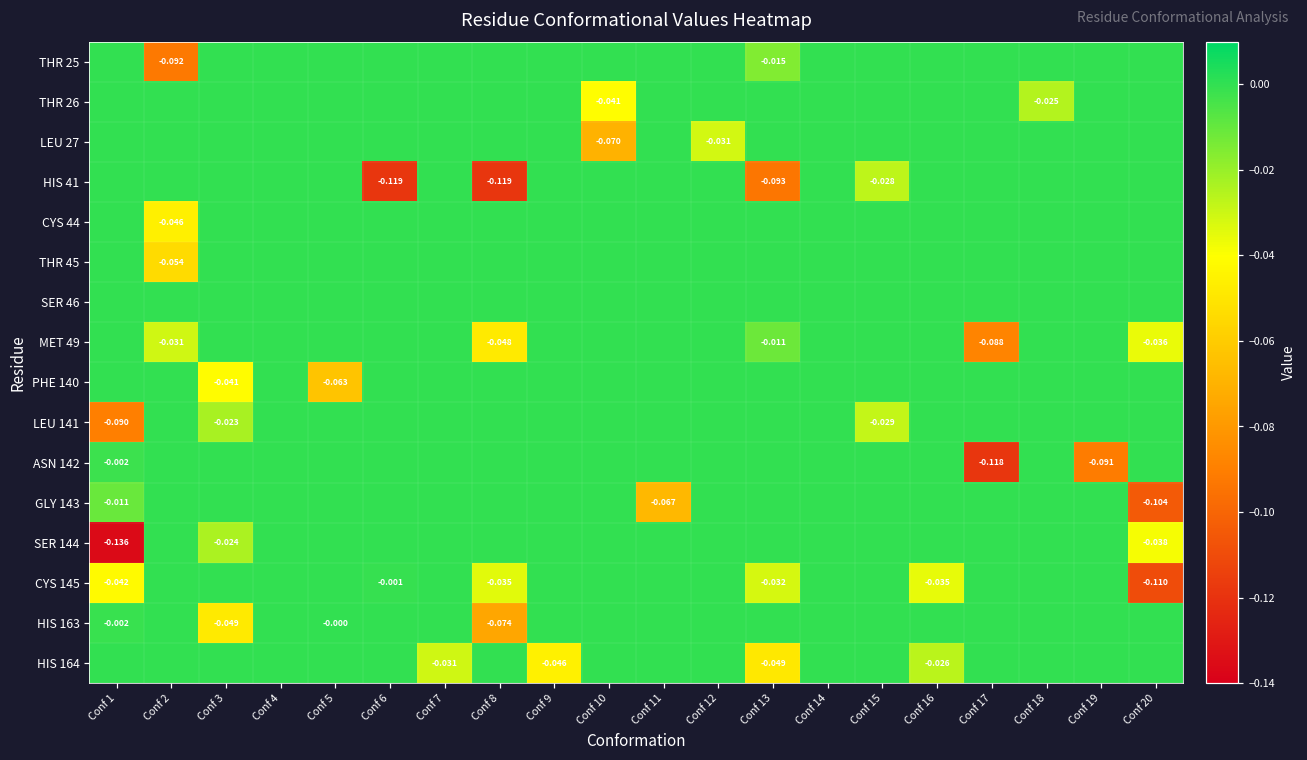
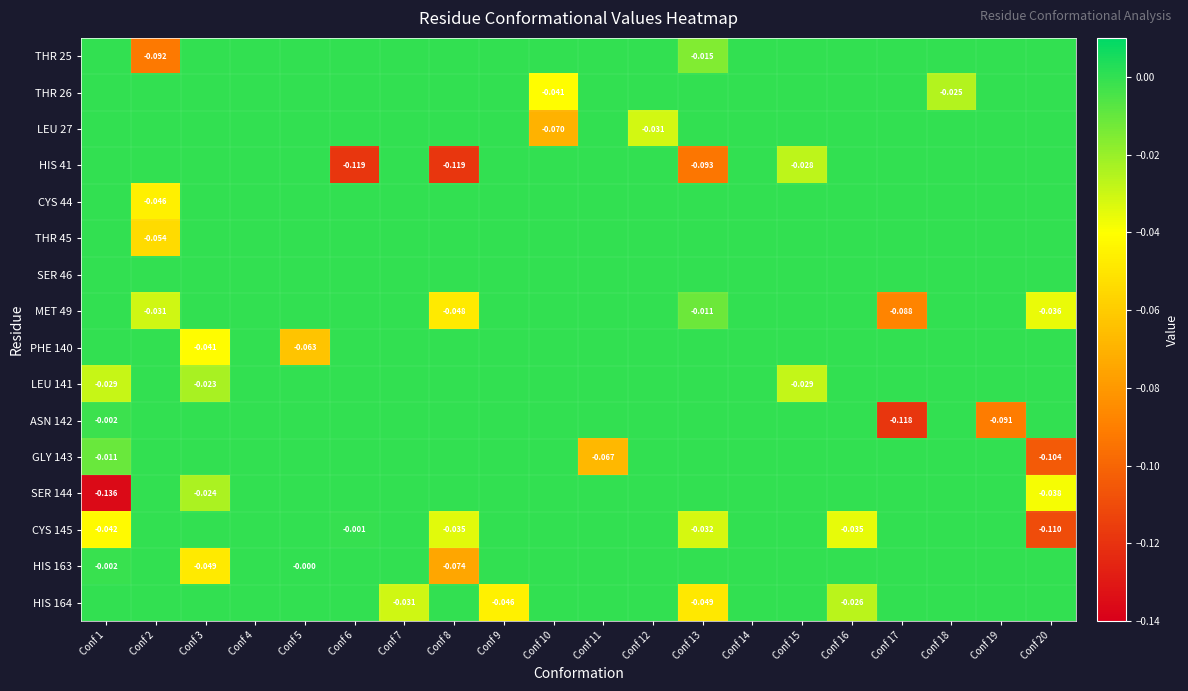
  {
    "THR 25": {
      "Conf 2": -0.092,
      "Conf 13": -0.015
    },
    "THR 26": {
      "Conf 10": -0.041,
      "Conf 18": -0.025
    },
    "LEU 27": {
      "Conf 10": -0.070,
      "Conf 12": -0.031
    },
    "HIS 41": {
      "Conf 6": -0.119,
      "Conf 8": -0.119,
      "Conf 13": -0.093,
      "Conf 15": -0.028
    },
    "CYS 44": {
      "Conf 2": -0.046
    },
    "THR 45": {
      "Conf 2": -0.054
    },
    "MET 49": {
      "Conf 2": -0.031,
      "Conf 8": -0.048,
      "Conf 13": -0.011,
      "Conf 17": -0.088,
      "Conf 20": -0.036
    },
    "PHE 140": {
      "Conf 3": -0.041,
      "Conf 5": -0.063
    },
    "LEU 141": {
-     "Conf 1": -0.090,
+     "Conf 1": -0.029,
      "Conf 3": -0.023,
      "Conf 15": -0.029
    },
    "ASN 142": {
      "Conf 1": -0.002,
      "Conf 17": -0.118,
      "Conf 19": -0.091
    },
    "GLY 143": {
      "Conf 1": -0.011,
      "Conf 11": -0.067,
      "Conf 20": -0.104
    },
    "SER 144": {
      "Conf 1": -0.136,
      "Conf 3": -0.024,
      "Conf 20": -0.038
    },
    "CYS 145": {
      "Conf 1": -0.042,
      "Conf 6": -0.001,
      "Conf 8": -0.035,
      "Conf 13": -0.032,
      "Conf 16": -0.035,
      "Conf 20": -0.110
    },
    "HIS 163": {
      "Conf 1": -0.002,
      "Conf 3": -0.049,
      "Conf 5": -0.000,
      "Conf 8": -0.074
    },
    "HIS 164": {
      "Conf 7": -0.031,
      "Conf 9": -0.046,
      "Conf 13": -0.049,
      "Conf 16": -0.026
    }
  }
